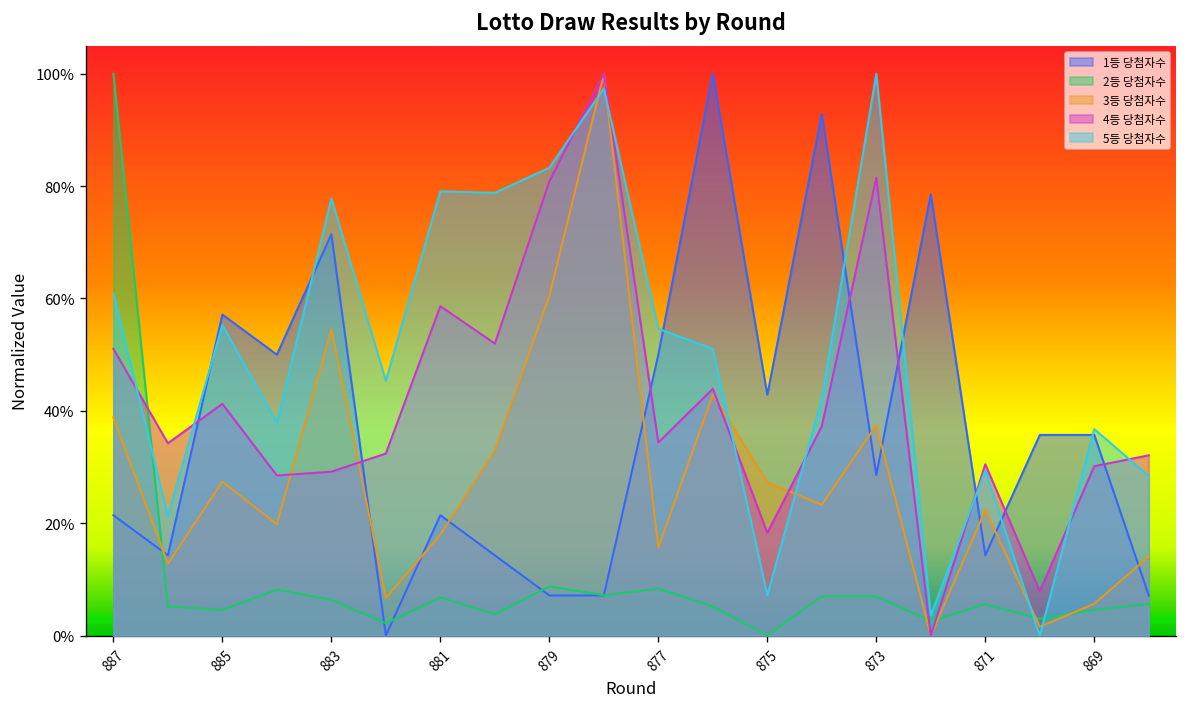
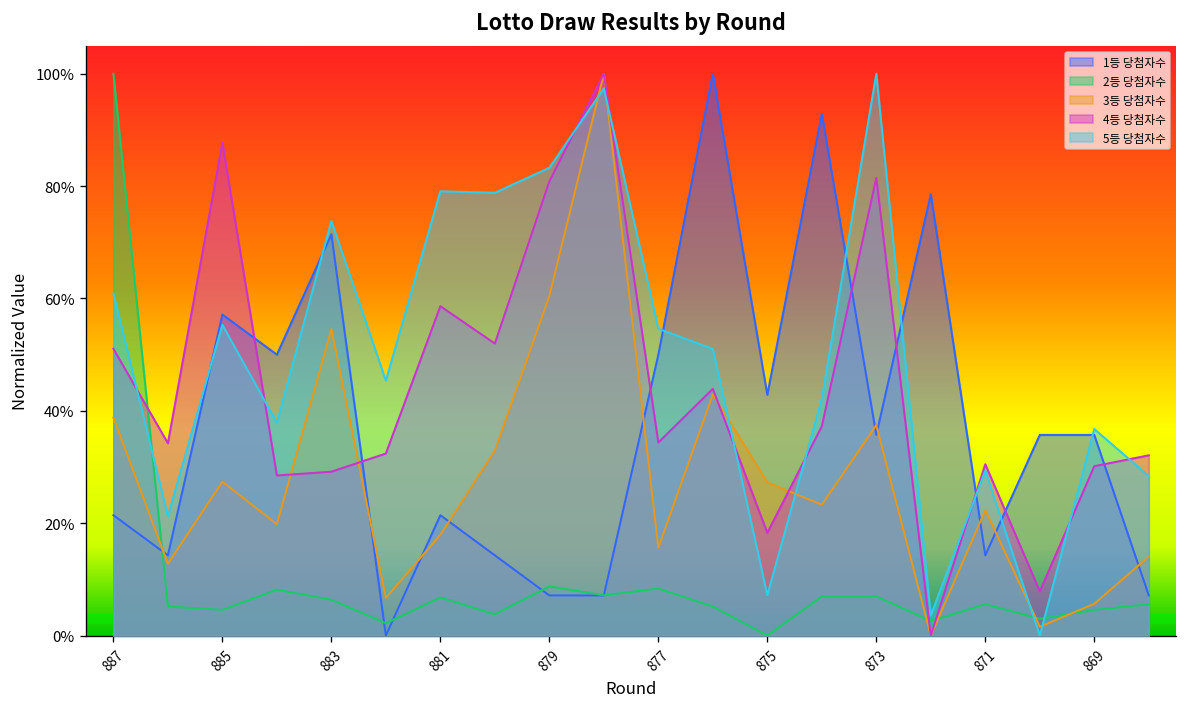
  {
    "1등 당첨자수": {
      "887": "21%",
      "885": "57%",
      "883": "71%",
      "881": "21%",
      "879": "7%",
      "877": "50%",
      "875": "43%",
-     "873": "29%",
+     "873": "36%",
      "871": "14%",
      "869": "36%"
    },
    "2등 당첨자수": {
      "887": "100%",
      "885": "5%",
      "883": "6%",
      "881": "7%",
      "879": "9%",
      "877": "8%",
      "875": "0%",
      "873": "7%",
      "871": "6%",
      "869": "5%"
    },
    "3등 당첨자수": {
      "887": "39%",
      "885": "27%",
      "883": "55%",
      "881": "18%",
      "879": "60%",
      "877": "16%",
      "875": "27%",
      "873": "37%",
      "871": "22%",
      "869": "6%"
    },
    "4등 당첨자수": {
      "887": "51%",
-     "885": "41%",
+     "885": "88%",
      "883": "29%",
      "881": "59%",
      "879": "81%",
      "877": "34%",
      "875": "18%",
      "873": "81%",
      "871": "31%",
      "869": "30%"
    },
    "5등 당첨자수": {
      "887": "61%",
      "885": "55%",
-     "883": "78%",
+     "883": "74%",
      "881": "79%",
      "879": "83%",
      "877": "55%",
      "875": "7%",
      "873": "100%",
      "871": "29%",
      "869": "37%"
    }
  }
